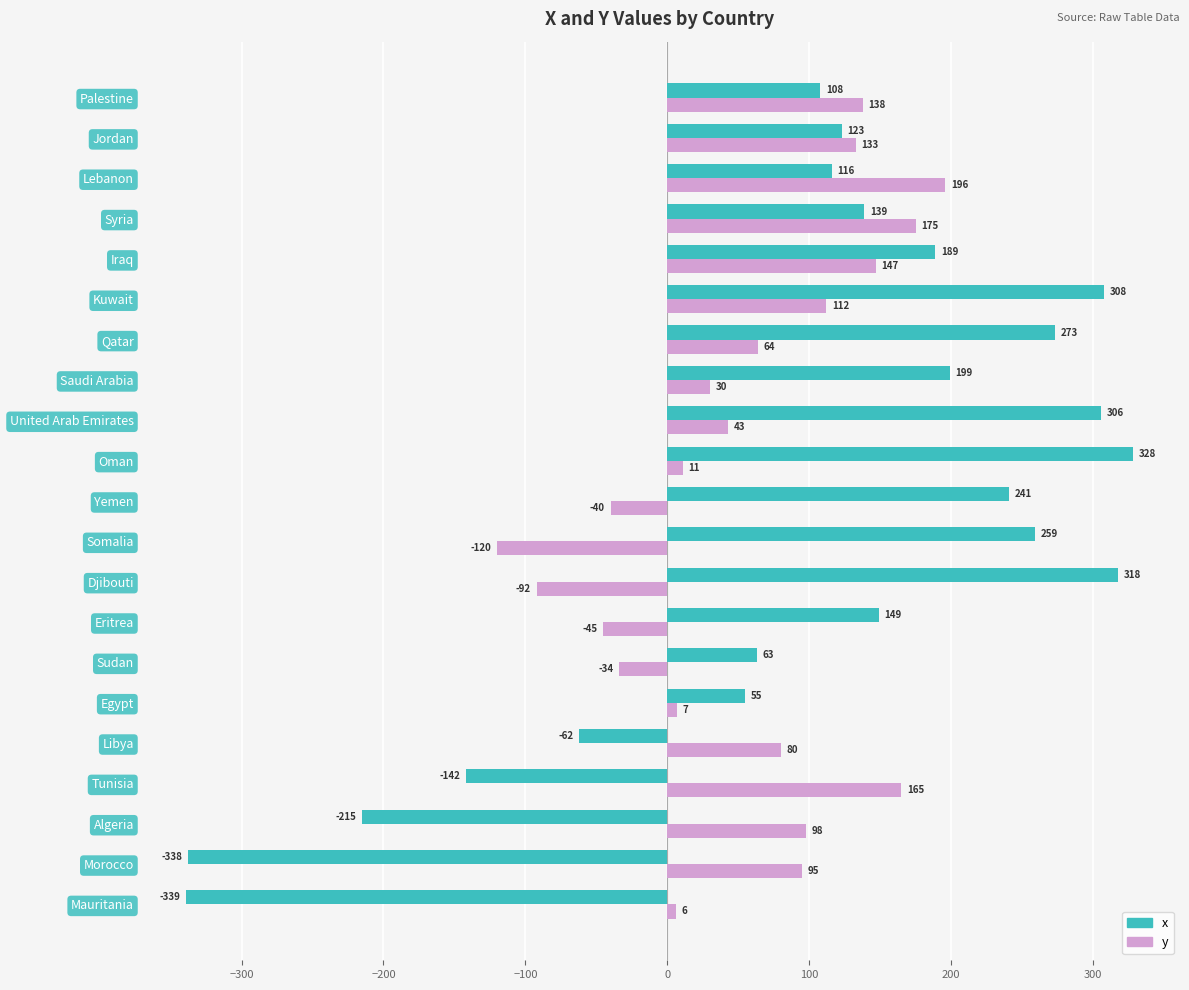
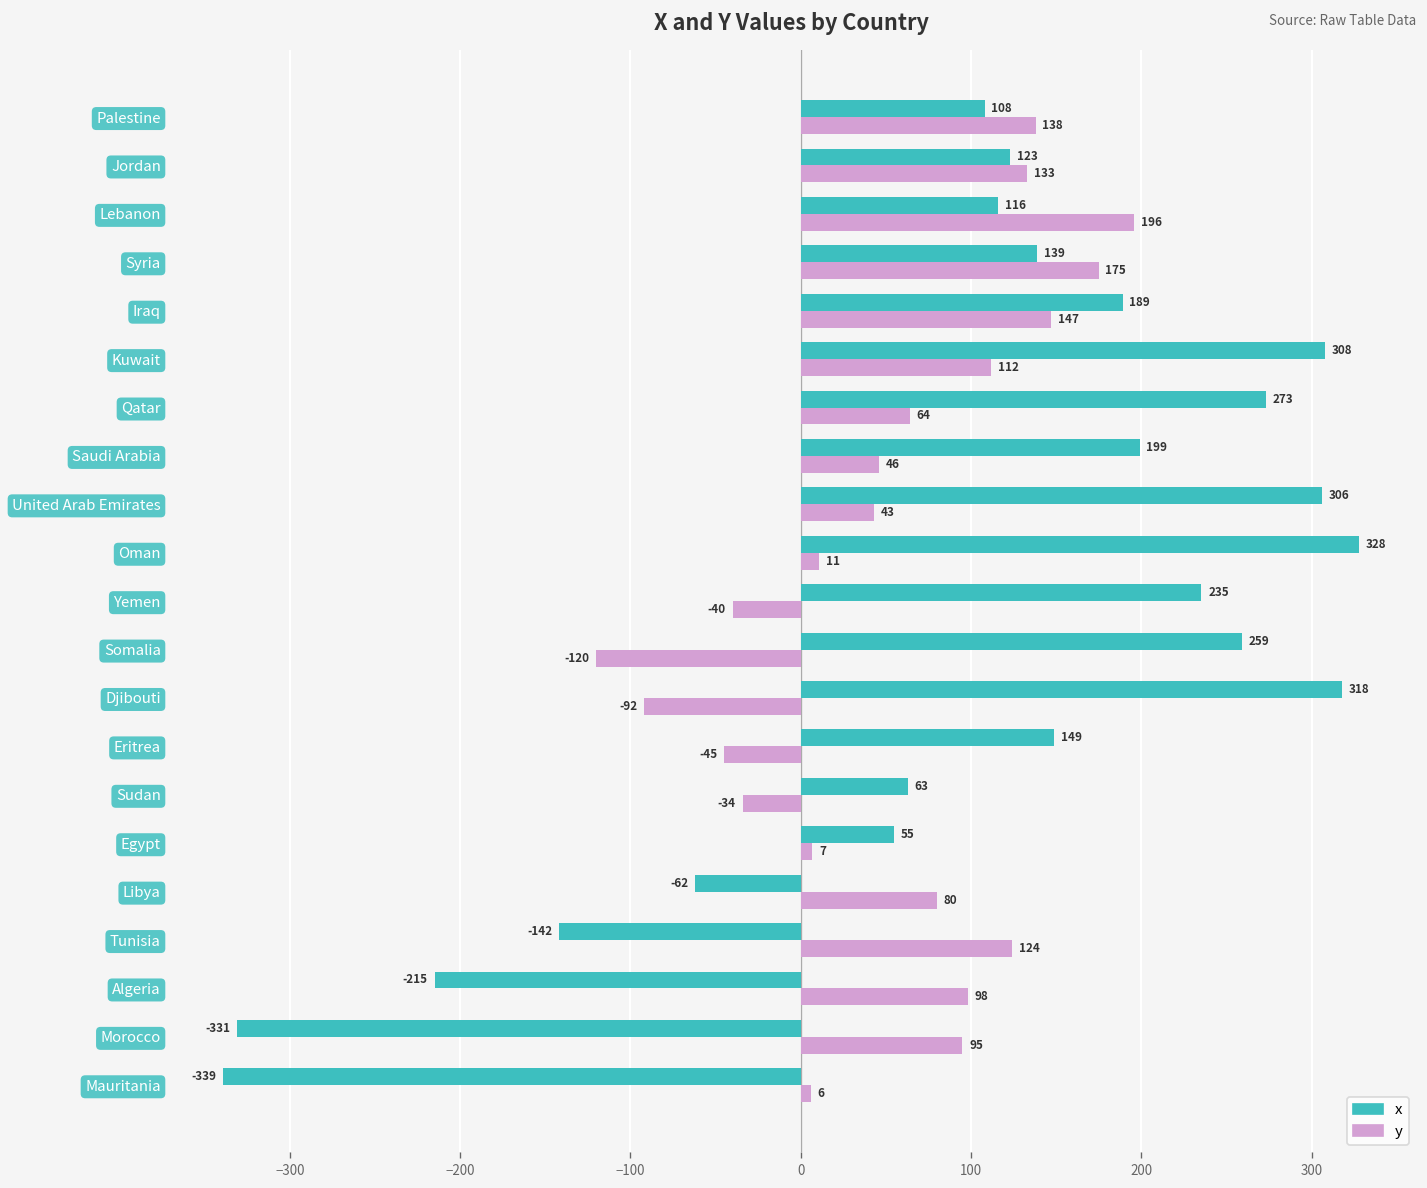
  {
    "x": {
      "Palestine": 108,
      "Jordan": 123,
      "Lebanon": 116,
      "Syria": 139,
      "Iraq": 189,
      "Kuwait": 308,
      "Qatar": 273,
      "Saudi Arabia": 199,
      "United Arab Emirates": 306,
      "Oman": 328,
-     "Yemen": 241,
+     "Yemen": 235,
      "Somalia": 259,
      "Djibouti": 318,
      "Eritrea": 149,
      "Sudan": 63,
      "Egypt": 55,
      "Libya": -62,
      "Tunisia": -142,
      "Algeria": -215,
-     "Morocco": -338,
+     "Morocco": -331,
      "Mauritania": -339
    },
    "y": {
      "Palestine": 138,
      "Jordan": 133,
      "Lebanon": 196,
      "Syria": 175,
      "Iraq": 147,
      "Kuwait": 112,
      "Qatar": 64,
-     "Saudi Arabia": 30,
+     "Saudi Arabia": 46,
      "United Arab Emirates": 43,
      "Oman": 11,
      "Yemen": -40,
      "Somalia": -120,
      "Djibouti": -92,
      "Eritrea": -45,
      "Sudan": -34,
      "Egypt": 7,
      "Libya": 80,
-     "Tunisia": 165,
+     "Tunisia": 124,
      "Algeria": 98,
      "Morocco": 95,
      "Mauritania": 6
    }
  }
